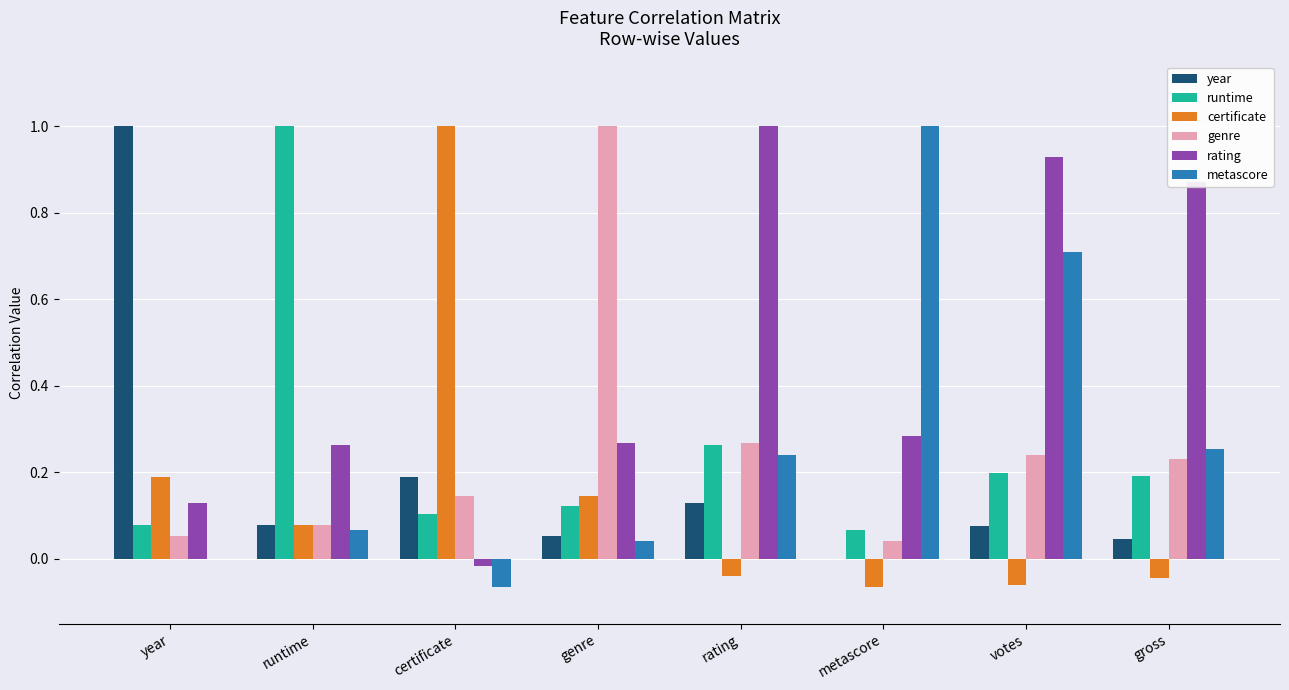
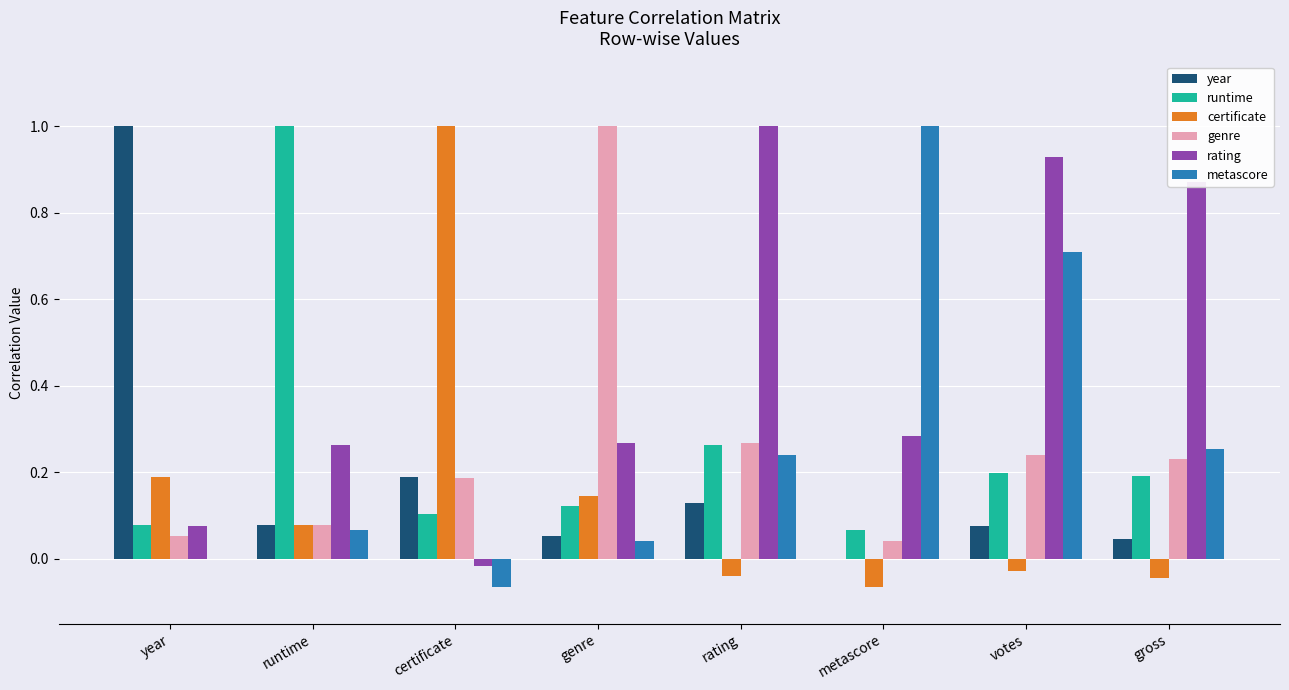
  {
    "year": {
      "year": 1.00,
      "runtime": 0.08,
      "certificate": 0.19,
      "genre": 0.05,
      "rating": 0.13,
      "votes": 0.08,
      "gross": 0.05
    },
    "runtime": {
      "year": 0.08,
      "runtime": 1.00,
      "certificate": 0.10,
      "genre": 0.12,
      "rating": 0.26,
      "metascore": 0.07,
      "votes": 0.20,
      "gross": 0.19
    },
    "certificate": {
      "year": 0.19,
      "runtime": 0.08,
      "certificate": 1.00,
      "genre": 0.15,
      "rating": -0.04,
      "metascore": -0.07,
-     "votes": -0.06,
+     "votes": -0.03,
      "gross": -0.04
    },
    "genre": {
      "year": 0.05,
      "runtime": 0.08,
-     "certificate": 0.15,
+     "certificate": 0.19,
      "genre": 1.00,
      "rating": 0.27,
      "metascore": 0.04,
      "votes": 0.24,
      "gross": 0.23
    },
    "rating": {
-     "year": 0.13,
+     "year": 0.07,
      "runtime": 0.26,
      "certificate": -0.02,
      "genre": 0.27,
      "rating": 1.00,
      "metascore": 0.28,
      "votes": 0.93
    },
    "metascore": {
      "runtime": 0.07,
      "certificate": -0.07,
      "genre": 0.04,
      "rating": 0.24,
      "metascore": 1.00,
      "votes": 0.71,
      "gross": 0.25
    }
  }
